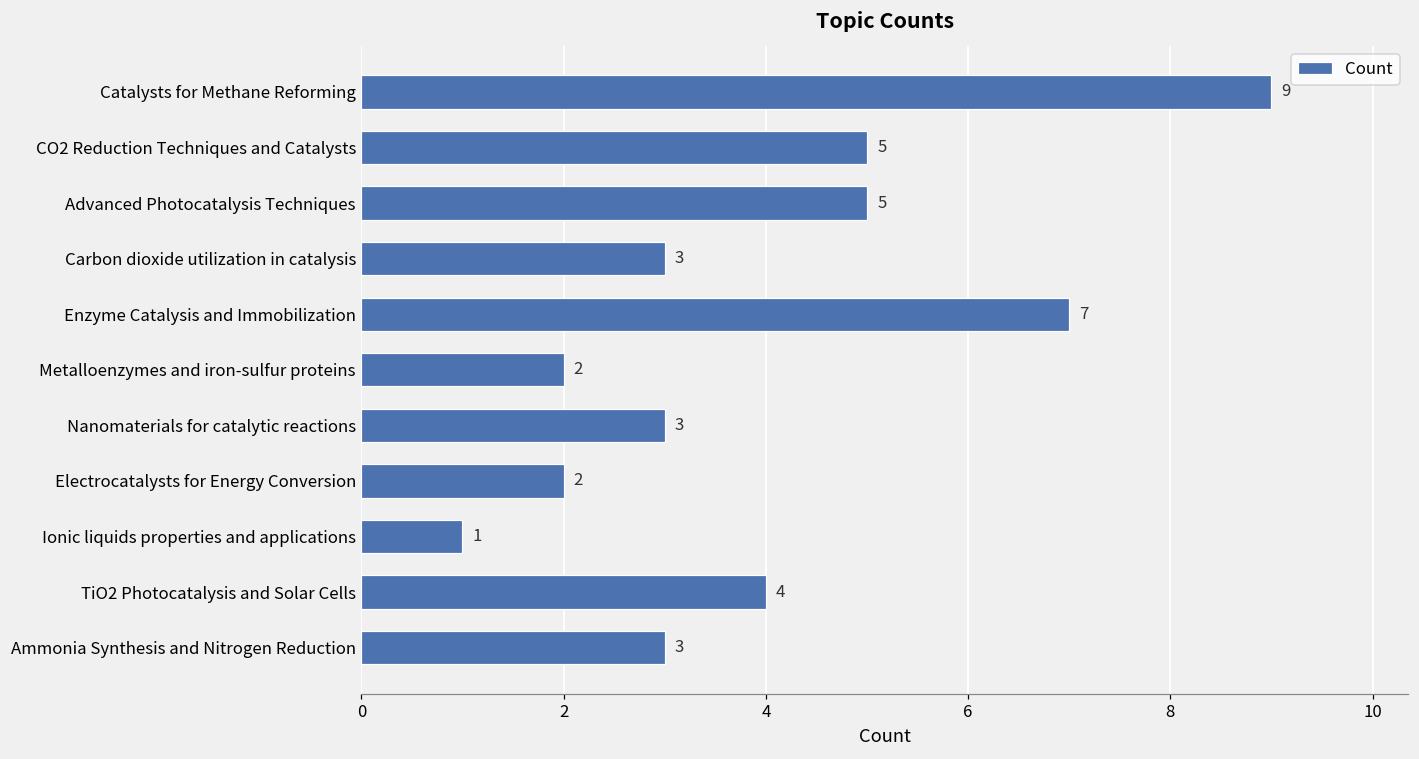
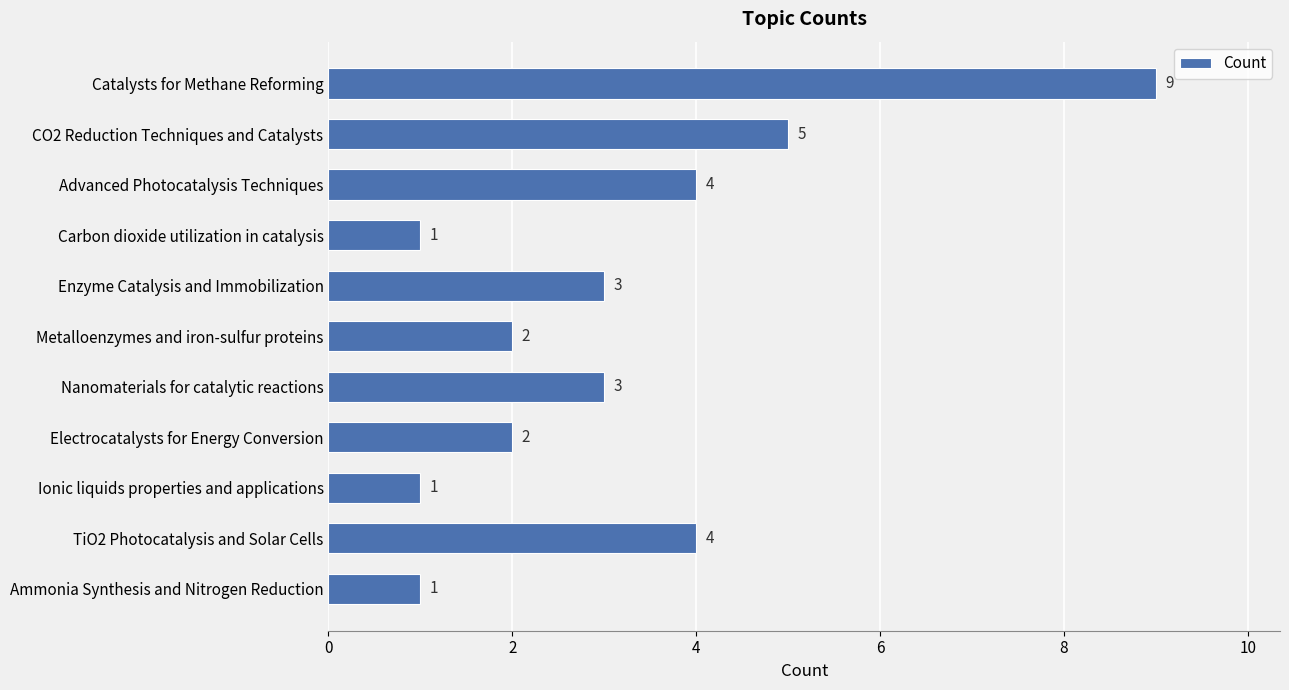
  {
    "Catalysts for Methane Reforming": 9,
    "CO2 Reduction Techniques and Catalysts": 5,
-   "Advanced Photocatalysis Techniques": 5,
-   "Carbon dioxide utilization in catalysis": 3,
-   "Enzyme Catalysis and Immobilization": 7,
+   "Advanced Photocatalysis Techniques": 4,
+   "Carbon dioxide utilization in catalysis": 1,
+   "Enzyme Catalysis and Immobilization": 3,
    "Metalloenzymes and iron-sulfur proteins": 2,
    "Nanomaterials for catalytic reactions": 3,
    "Electrocatalysts for Energy Conversion": 2,
    "Ionic liquids properties and applications": 1,
    "TiO2 Photocatalysis and Solar Cells": 4,
-   "Ammonia Synthesis and Nitrogen Reduction": 3
+   "Ammonia Synthesis and Nitrogen Reduction": 1
  }
